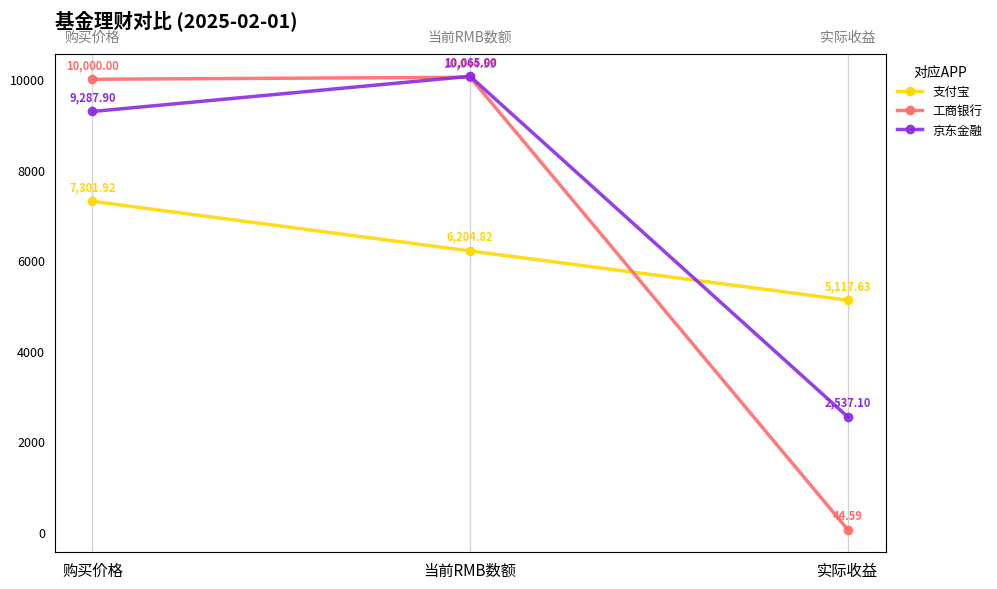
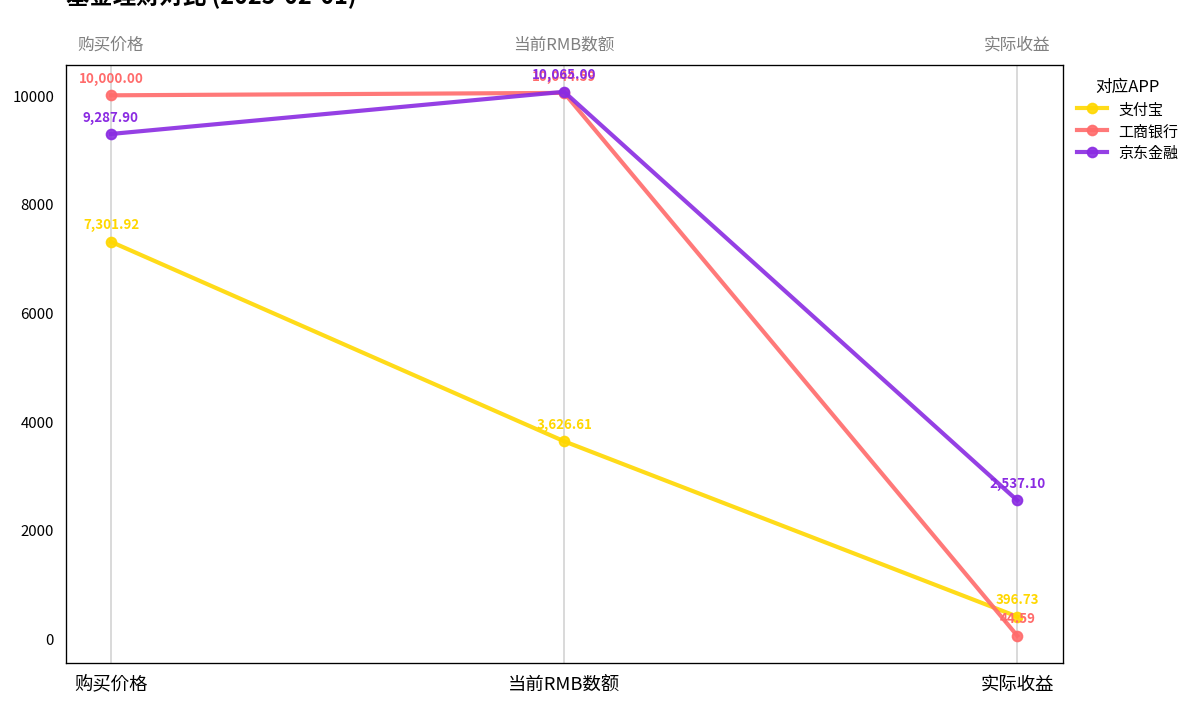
  {
    "支付宝": {
      "购买价格": "7,301.92",
-     "当前RMB数额": "6,204.82",
-     "实际收益": "5,117.63"
+     "当前RMB数额": "3,626.61",
+     "实际收益": "396.73"
    },
    "工商银行": {
      "购买价格": "10,000.00"
    },
    "京东金融": {
      "购买价格": "9,287.90",
      "实际收益": "2,537.10"
    }
  }
